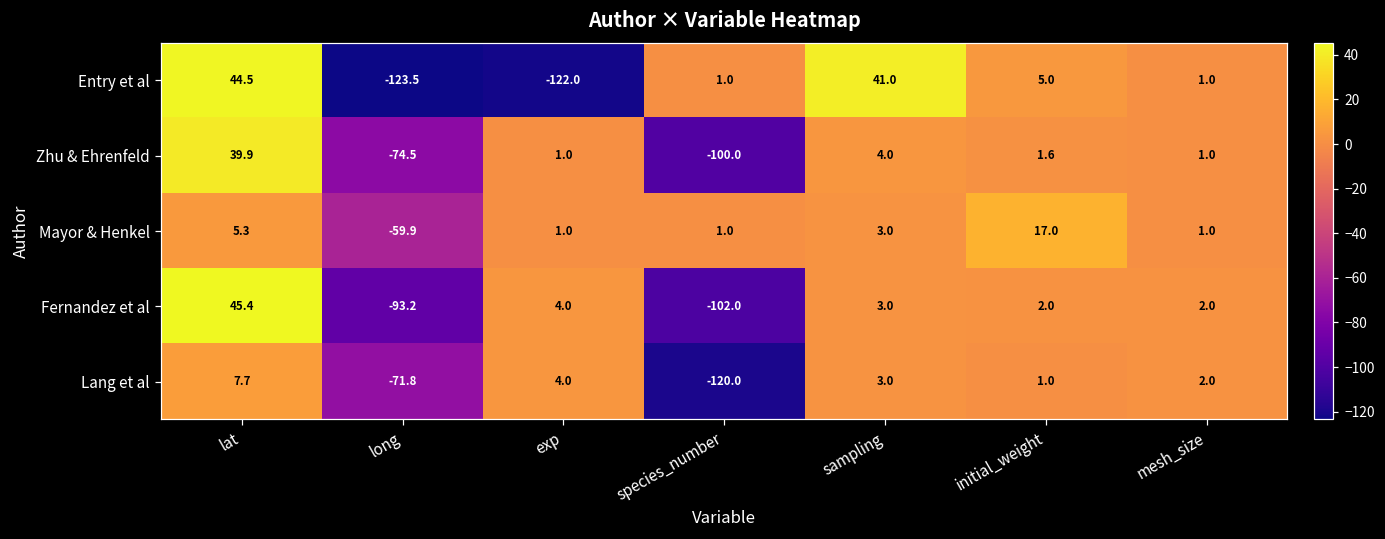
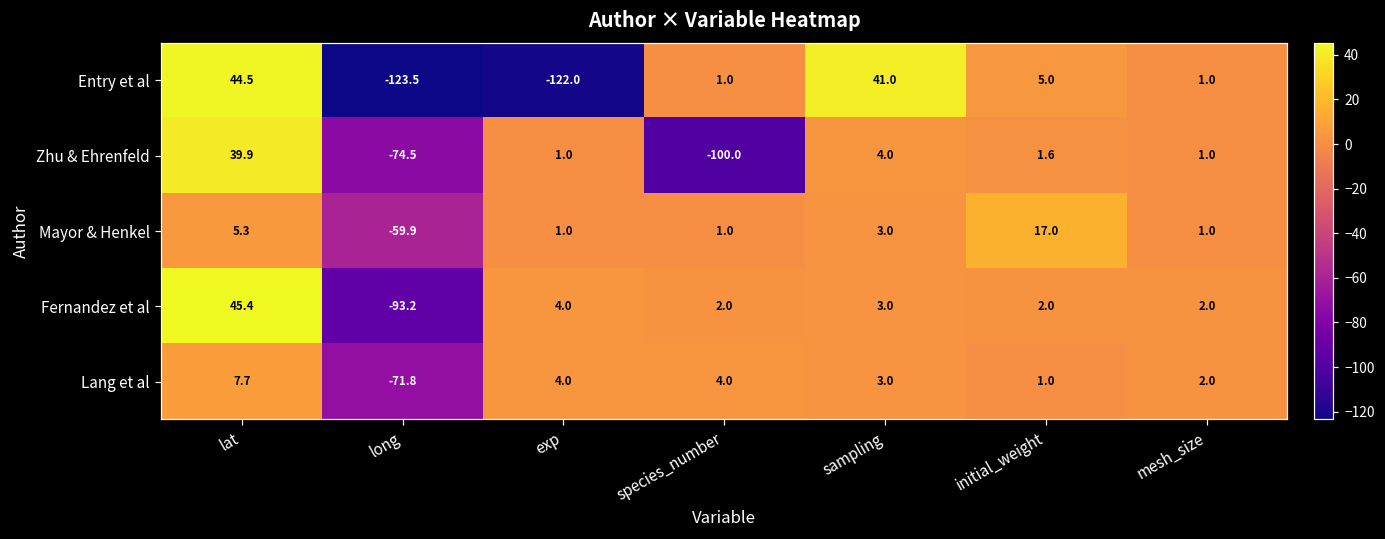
  {
    "Entry et al": {
      "lat": 44.5,
      "long": -123.5,
      "exp": -122.0,
      "species_number": 1.0,
      "sampling": 41.0,
      "initial_weight": 5.0,
      "mesh_size": 1.0
    },
    "Zhu & Ehrenfeld": {
      "lat": 39.9,
      "long": -74.5,
      "exp": 1.0,
      "species_number": -100.0,
      "sampling": 4.0,
      "initial_weight": 1.6,
      "mesh_size": 1.0
    },
    "Mayor & Henkel": {
      "lat": 5.3,
      "long": -59.9,
      "exp": 1.0,
      "species_number": 1.0,
      "sampling": 3.0,
      "initial_weight": 17.0,
      "mesh_size": 1.0
    },
    "Fernandez et al": {
      "lat": 45.4,
      "long": -93.2,
      "exp": 4.0,
-     "species_number": -102.0,
+     "species_number": 2.0,
      "sampling": 3.0,
      "initial_weight": 2.0,
      "mesh_size": 2.0
    },
    "Lang et al": {
      "lat": 7.7,
      "long": -71.8,
      "exp": 4.0,
-     "species_number": -120.0,
+     "species_number": 4.0,
      "sampling": 3.0,
      "initial_weight": 1.0,
      "mesh_size": 2.0
    }
  }
